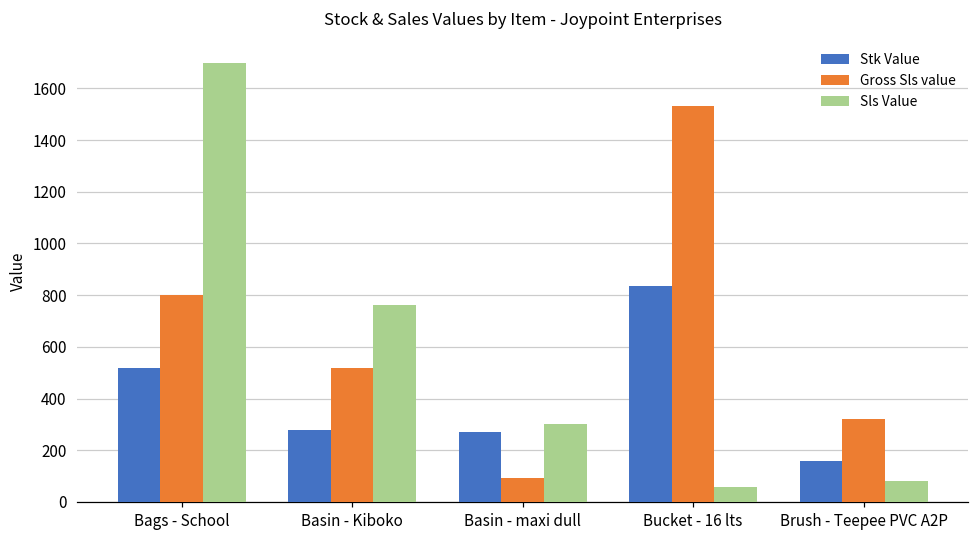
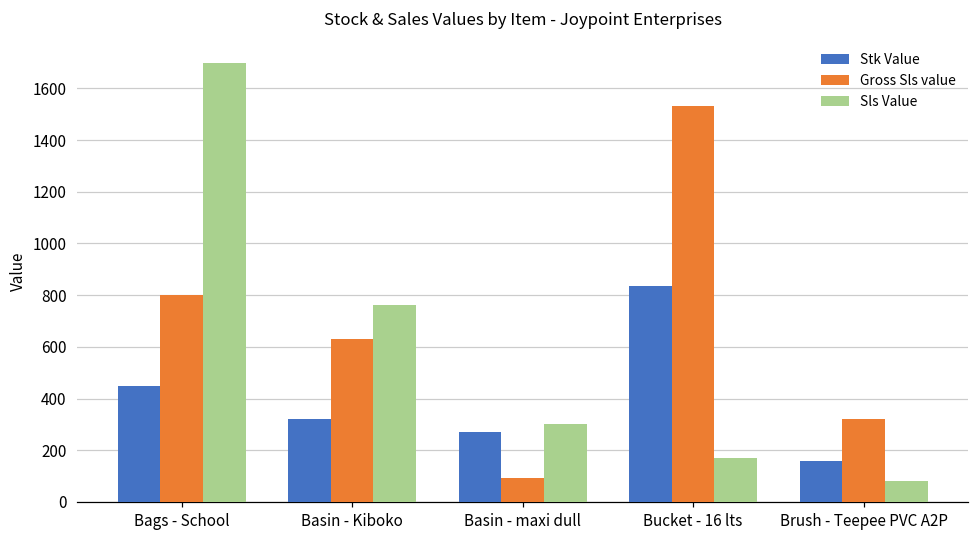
  {
    "Stk Value": {
-     "Bags - School": 520,
-     "Basin - Kiboko": 280,
+     "Bags - School": 450,
+     "Basin - Kiboko": 320,
      "Basin - maxi dull": 270,
      "Bucket - 16 lts": 840,
      "Brush - Teepee PVC A2P": 160
    },
    "Gross Sls value": {
      "Bags - School": 800,
-     "Basin - Kiboko": 520,
+     "Basin - Kiboko": 630,
      "Basin - maxi dull": 90,
      "Bucket - 16 lts": 1530,
      "Brush - Teepee PVC A2P": 320
    },
    "Sls Value": {
      "Bags - School": 1700,
      "Basin - Kiboko": 760,
      "Basin - maxi dull": 300,
-     "Bucket - 16 lts": 60,
+     "Bucket - 16 lts": 170,
      "Brush - Teepee PVC A2P": 80
    }
  }
